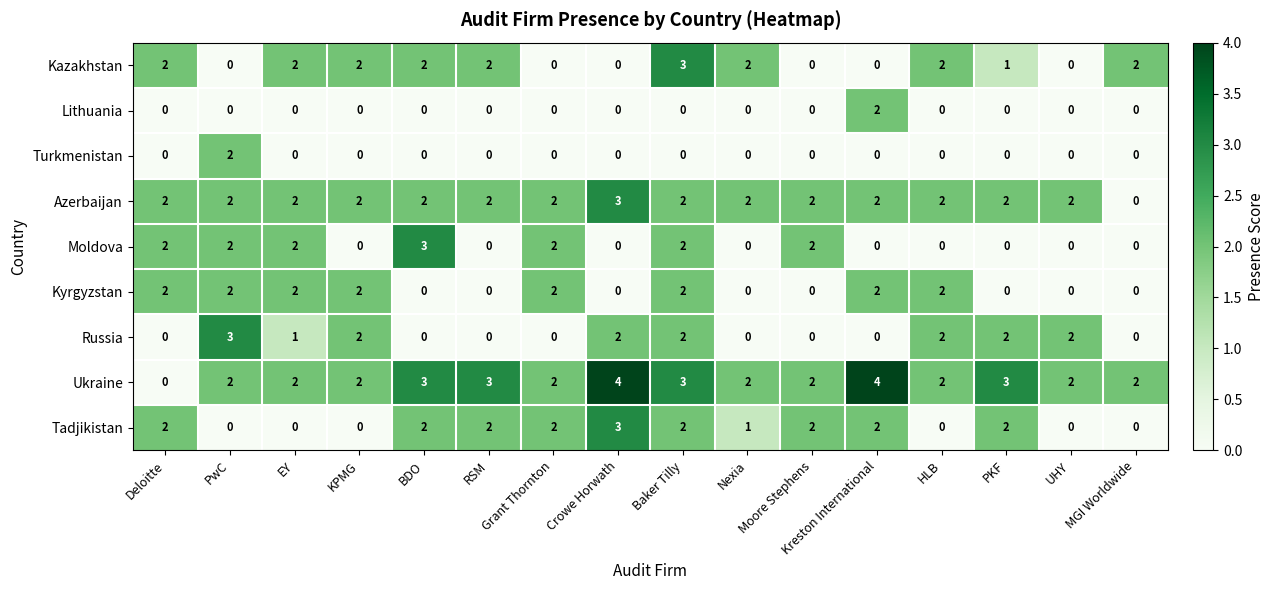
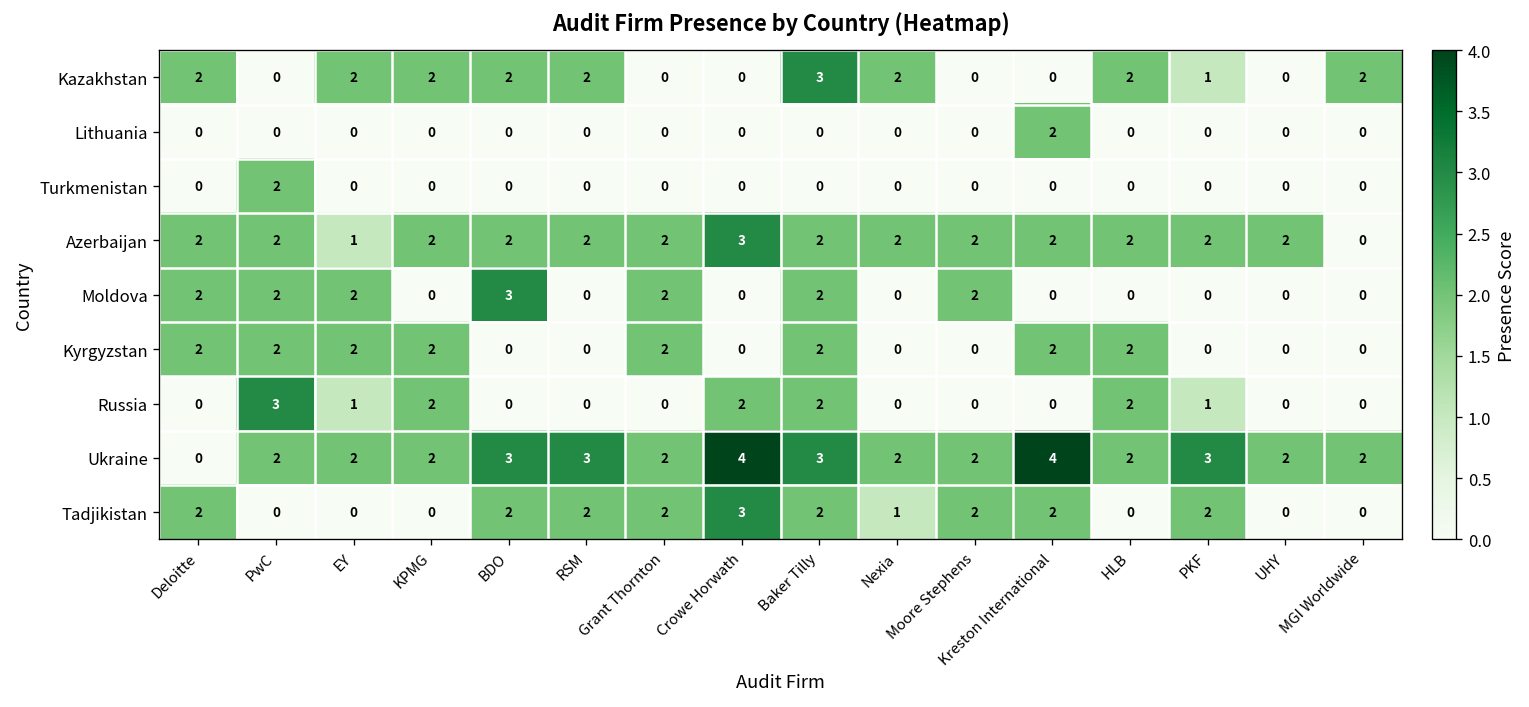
  {
    "Kazakhstan": {
      "Deloitte": 2,
      "PwC": 0,
      "EY": 2,
      "KPMG": 2,
      "BDO": 2,
      "RSM": 2,
      "Grant Thornton": 0,
      "Crowe Horwath": 0,
      "Baker Tilly": 3,
      "Nexia": 2,
      "Moore Stephens": 0,
      "Kreston International": 0,
      "HLB": 2,
      "PKF": 1,
      "UHY": 0,
      "MGI Worldwide": 2
    },
    "Lithuania": {
      "Deloitte": 0,
      "PwC": 0,
      "EY": 0,
      "KPMG": 0,
      "BDO": 0,
      "RSM": 0,
      "Grant Thornton": 0,
      "Crowe Horwath": 0,
      "Baker Tilly": 0,
      "Nexia": 0,
      "Moore Stephens": 0,
      "Kreston International": 2,
      "HLB": 0,
      "PKF": 0,
      "UHY": 0,
      "MGI Worldwide": 0
    },
    "Turkmenistan": {
      "Deloitte": 0,
      "PwC": 2,
      "EY": 0,
      "KPMG": 0,
      "BDO": 0,
      "RSM": 0,
      "Grant Thornton": 0,
      "Crowe Horwath": 0,
      "Baker Tilly": 0,
      "Nexia": 0,
      "Moore Stephens": 0,
      "Kreston International": 0,
      "HLB": 0,
      "PKF": 0,
      "UHY": 0,
      "MGI Worldwide": 0
    },
    "Azerbaijan": {
      "Deloitte": 2,
      "PwC": 2,
-     "EY": 2,
+     "EY": 1,
      "KPMG": 2,
      "BDO": 2,
      "RSM": 2,
      "Grant Thornton": 2,
      "Crowe Horwath": 3,
      "Baker Tilly": 2,
      "Nexia": 2,
      "Moore Stephens": 2,
      "Kreston International": 2,
      "HLB": 2,
      "PKF": 2,
      "UHY": 2,
      "MGI Worldwide": 0
    },
    "Moldova": {
      "Deloitte": 2,
      "PwC": 2,
      "EY": 2,
      "KPMG": 0,
      "BDO": 3,
      "RSM": 0,
      "Grant Thornton": 2,
      "Crowe Horwath": 0,
      "Baker Tilly": 2,
      "Nexia": 0,
      "Moore Stephens": 2,
      "Kreston International": 0,
      "HLB": 0,
      "PKF": 0,
      "UHY": 0,
      "MGI Worldwide": 0
    },
    "Kyrgyzstan": {
      "Deloitte": 2,
      "PwC": 2,
      "EY": 2,
      "KPMG": 2,
      "BDO": 0,
      "RSM": 0,
      "Grant Thornton": 2,
      "Crowe Horwath": 0,
      "Baker Tilly": 2,
      "Nexia": 0,
      "Moore Stephens": 0,
      "Kreston International": 2,
      "HLB": 2,
      "PKF": 0,
      "UHY": 0,
      "MGI Worldwide": 0
    },
    "Russia": {
      "Deloitte": 0,
      "PwC": 3,
      "EY": 1,
      "KPMG": 2,
      "BDO": 0,
      "RSM": 0,
      "Grant Thornton": 0,
      "Crowe Horwath": 2,
      "Baker Tilly": 2,
      "Nexia": 0,
      "Moore Stephens": 0,
      "Kreston International": 0,
      "HLB": 2,
-     "PKF": 2,
-     "UHY": 2,
+     "PKF": 1,
+     "UHY": 0,
      "MGI Worldwide": 0
    },
    "Ukraine": {
      "Deloitte": 0,
      "PwC": 2,
      "EY": 2,
      "KPMG": 2,
      "BDO": 3,
      "RSM": 3,
      "Grant Thornton": 2,
      "Crowe Horwath": 4,
      "Baker Tilly": 3,
      "Nexia": 2,
      "Moore Stephens": 2,
      "Kreston International": 4,
      "HLB": 2,
      "PKF": 3,
      "UHY": 2,
      "MGI Worldwide": 2
    },
    "Tadjikistan": {
      "Deloitte": 2,
      "PwC": 0,
      "EY": 0,
      "KPMG": 0,
      "BDO": 2,
      "RSM": 2,
      "Grant Thornton": 2,
      "Crowe Horwath": 3,
      "Baker Tilly": 2,
      "Nexia": 1,
      "Moore Stephens": 2,
      "Kreston International": 2,
      "HLB": 0,
      "PKF": 2,
      "UHY": 0,
      "MGI Worldwide": 0
    }
  }
